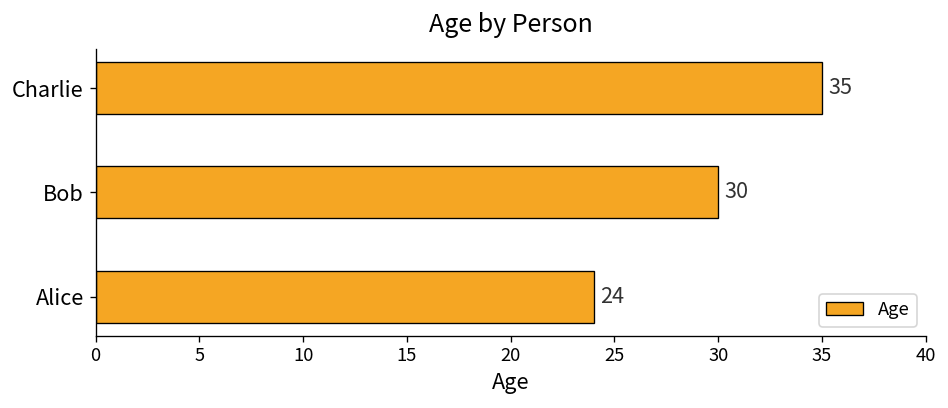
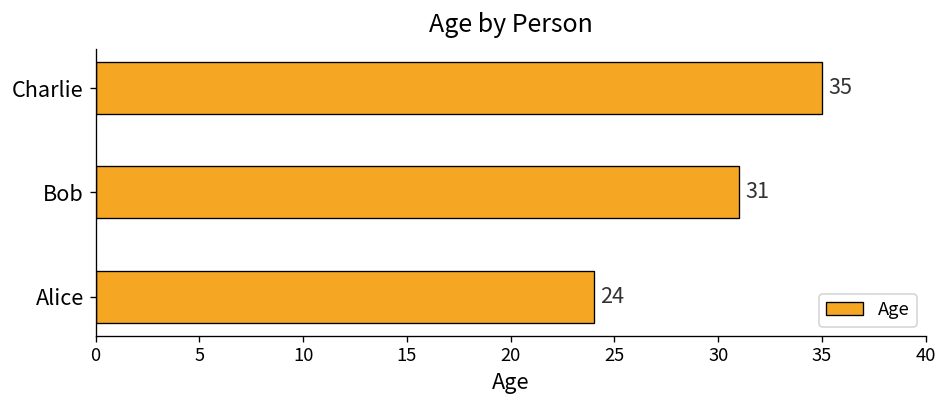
  {
    "Charlie": 35,
-   "Bob": 30,
+   "Bob": 31,
    "Alice": 24
  }
